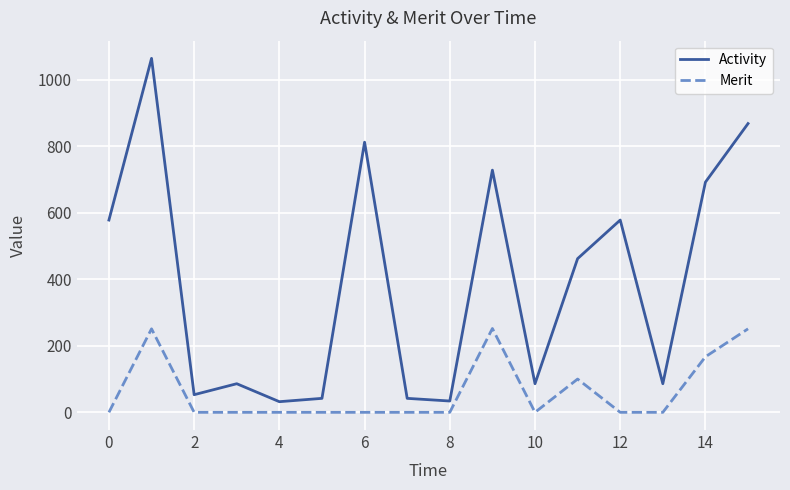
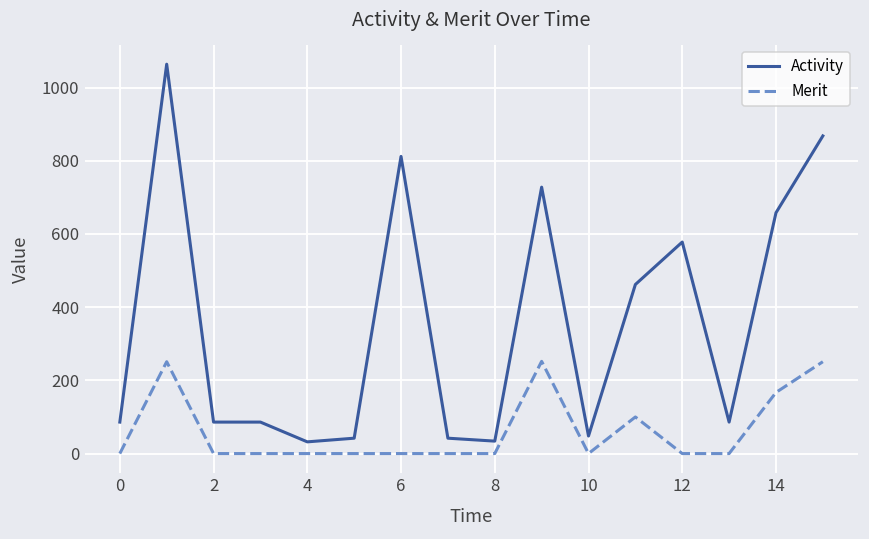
  {
    "Activity": {
-     "0": 580,
-     "2": 50,
+     "0": 90,
+     "2": 90,
      "4": 30,
      "6": 810,
      "8": 30,
-     "10": 90,
+     "10": 50,
      "12": 580,
-     "14": 690
+     "14": 660
    },
    "Merit": {
      "0": 0,
      "2": 0,
      "4": 0,
      "6": 0,
      "8": 0,
      "10": 0,
      "12": 0,
      "14": 170
    }
  }
